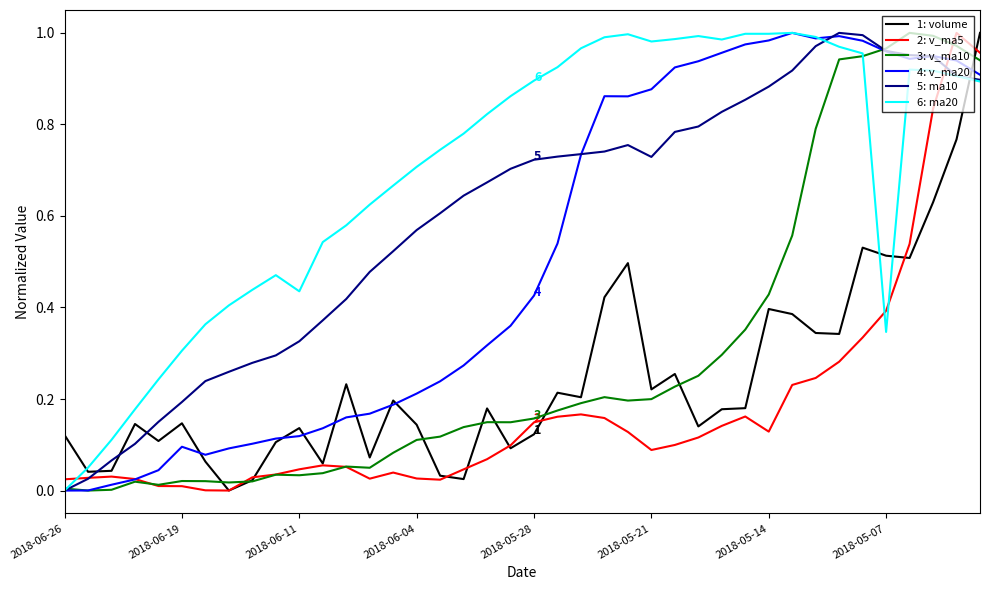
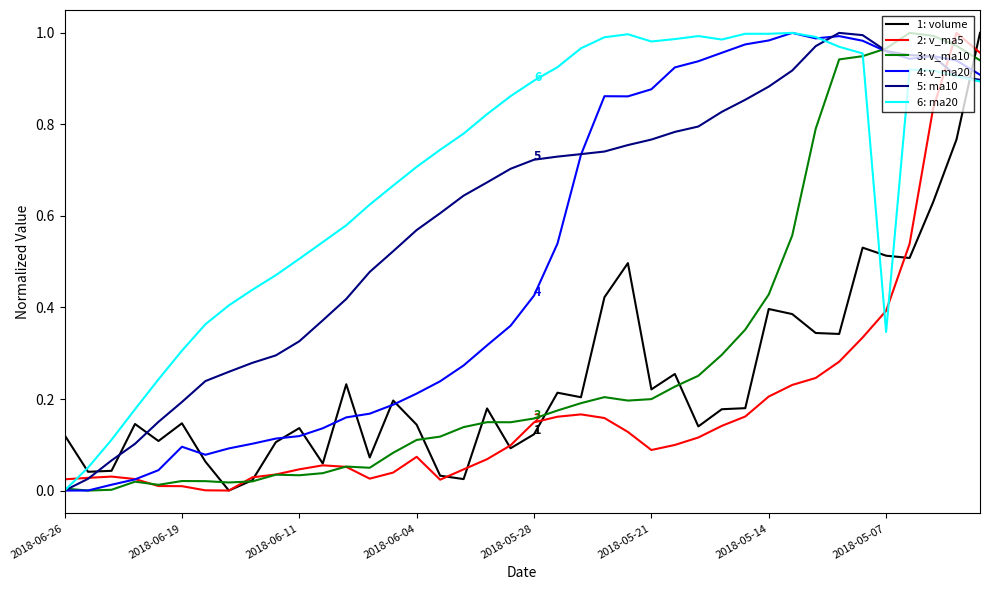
  {
    "1: volume": {
      "2018-06-26": 0.12,
      "2018-06-19": 0.15,
      "2018-06-11": 0.14,
      "2018-06-04": 0.14,
      "2018-05-21": 0.22,
      "2018-05-14": 0.40,
      "2018-05-07": 0.51
    },
    "2: v_ma5": {
      "2018-06-26": 0.02,
      "2018-06-19": 0.01,
      "2018-06-11": 0.05,
-     "2018-06-04": 0.03,
+     "2018-06-04": 0.07,
      "2018-05-21": 0.09,
-     "2018-05-14": 0.13,
+     "2018-05-14": 0.21,
      "2018-05-07": 0.39
    },
    "3: v_ma10": {
      "2018-06-19": 0.02,
      "2018-06-11": 0.03,
      "2018-06-04": 0.11,
      "2018-05-21": 0.20,
      "2018-05-14": 0.43
    },
    "4: v_ma20": {
      "2018-06-19": 0.10,
      "2018-06-11": 0.12,
      "2018-06-04": 0.21,
      "2018-05-21": 0.88,
      "2018-05-14": 0.98
    },
    "5: ma10": {
      "2018-06-19": 0.19,
      "2018-06-11": 0.33,
      "2018-06-04": 0.57,
-     "2018-05-21": 0.73,
+     "2018-05-21": 0.77,
      "2018-05-14": 0.88
    },
    "6: ma20": {
      "2018-06-19": 0.31,
-     "2018-06-11": 0.44,
+     "2018-06-11": 0.51,
      "2018-06-04": 0.71,
      "2018-05-21": 0.98,
      "2018-05-14": 1.00,
      "2018-05-07": 0.35
    }
  }
